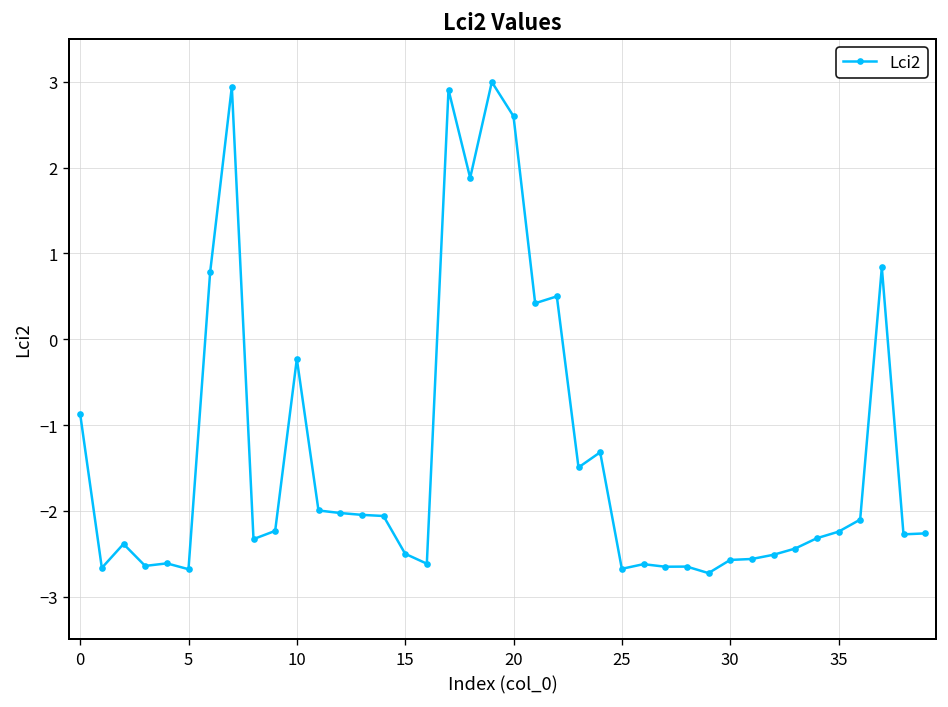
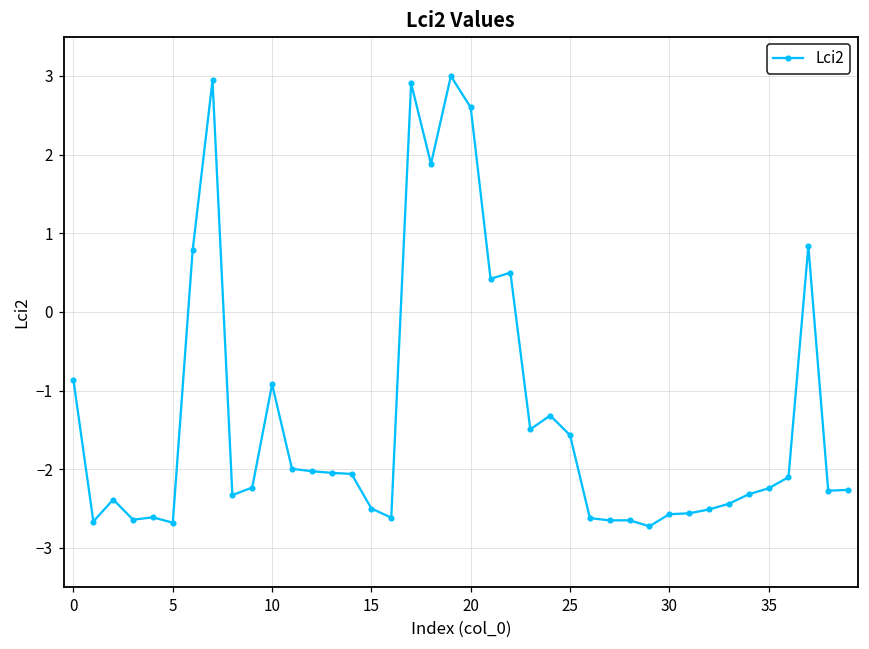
  {
    "0": -0.9,
    "5": -2.7,
-   "10": -0.2,
+   "10": -0.9,
    "15": -2.5,
    "20": 2.6,
-   "25": -2.7,
+   "25": -1.6,
    "30": -2.6,
    "35": -2.2
  }
